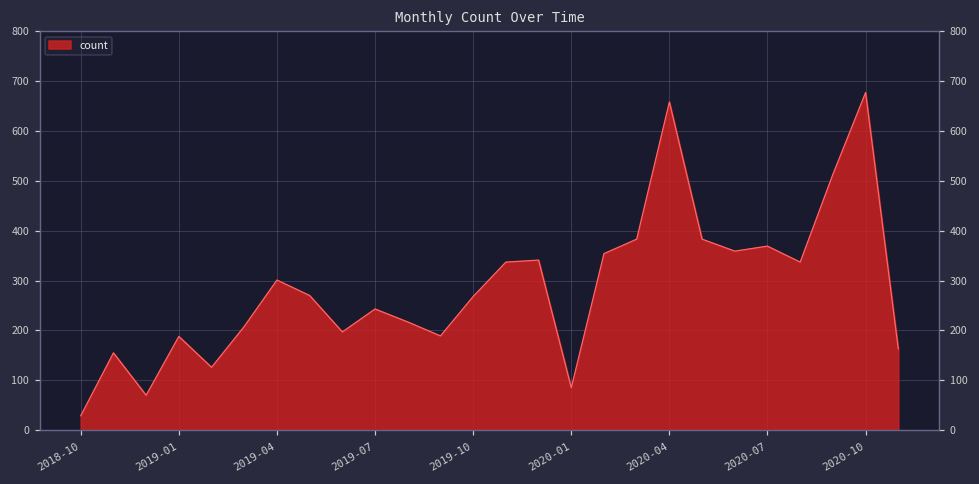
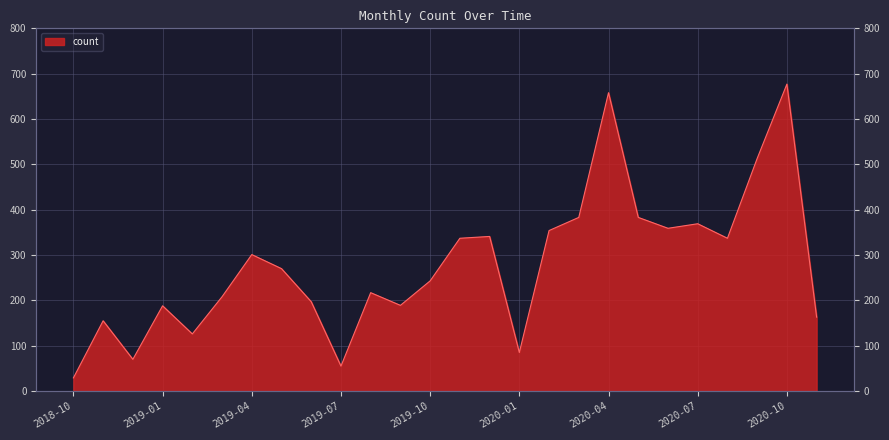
  {
    "2018-10": 30,
    "2019-01": 190,
    "2019-04": 300,
-   "2019-07": 240,
-   "2019-10": 270,
+   "2019-07": 60,
+   "2019-10": 240,
    "2020-01": 90,
    "2020-04": 660,
    "2020-07": 370,
    "2020-10": 680
  }
